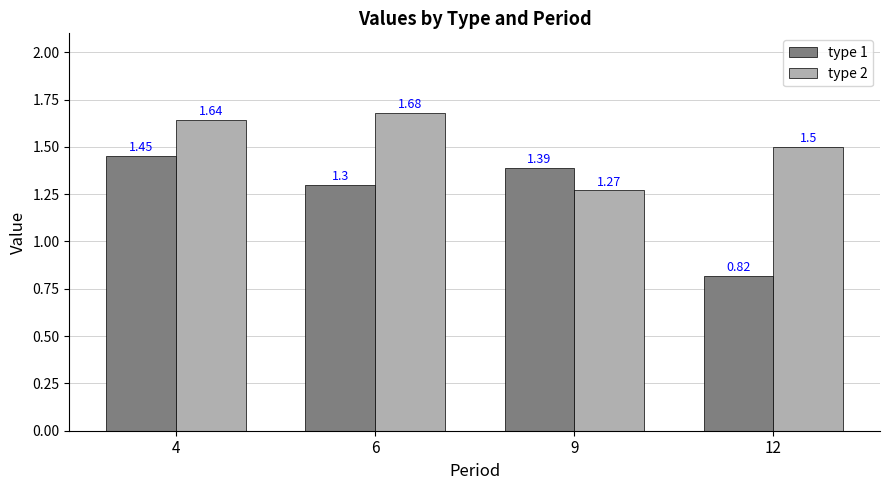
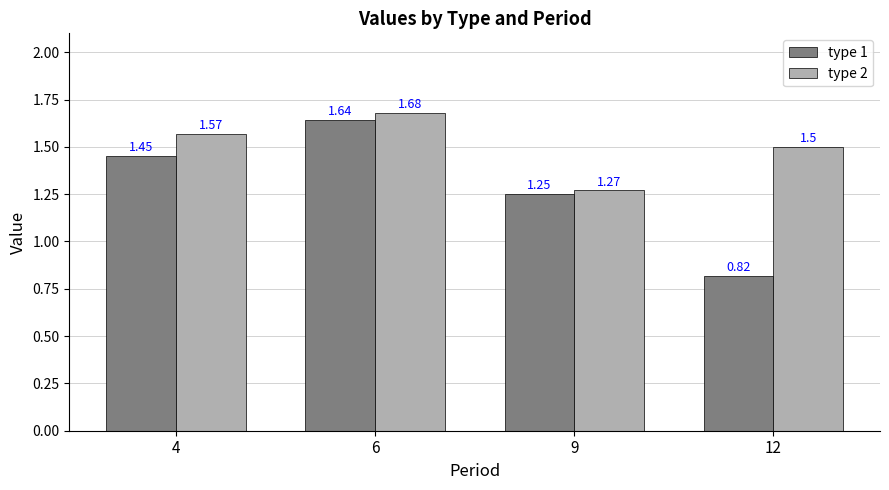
  {
    "type 1": {
      "4": 1.45,
-     "6": 1.3,
-     "9": 1.39,
+     "6": 1.64,
+     "9": 1.25,
      "12": 0.82
    },
    "type 2": {
-     "4": 1.64,
+     "4": 1.57,
      "6": 1.68,
      "9": 1.27,
      "12": 1.5
    }
  }
